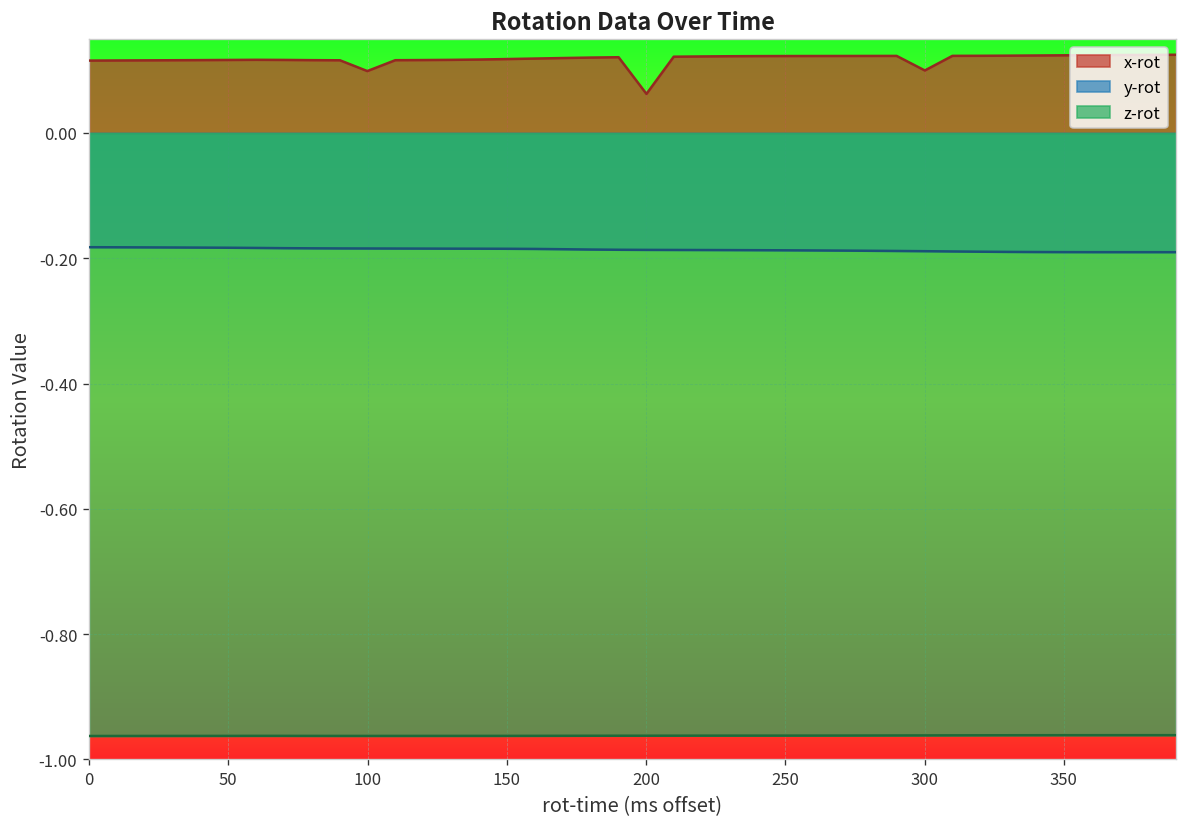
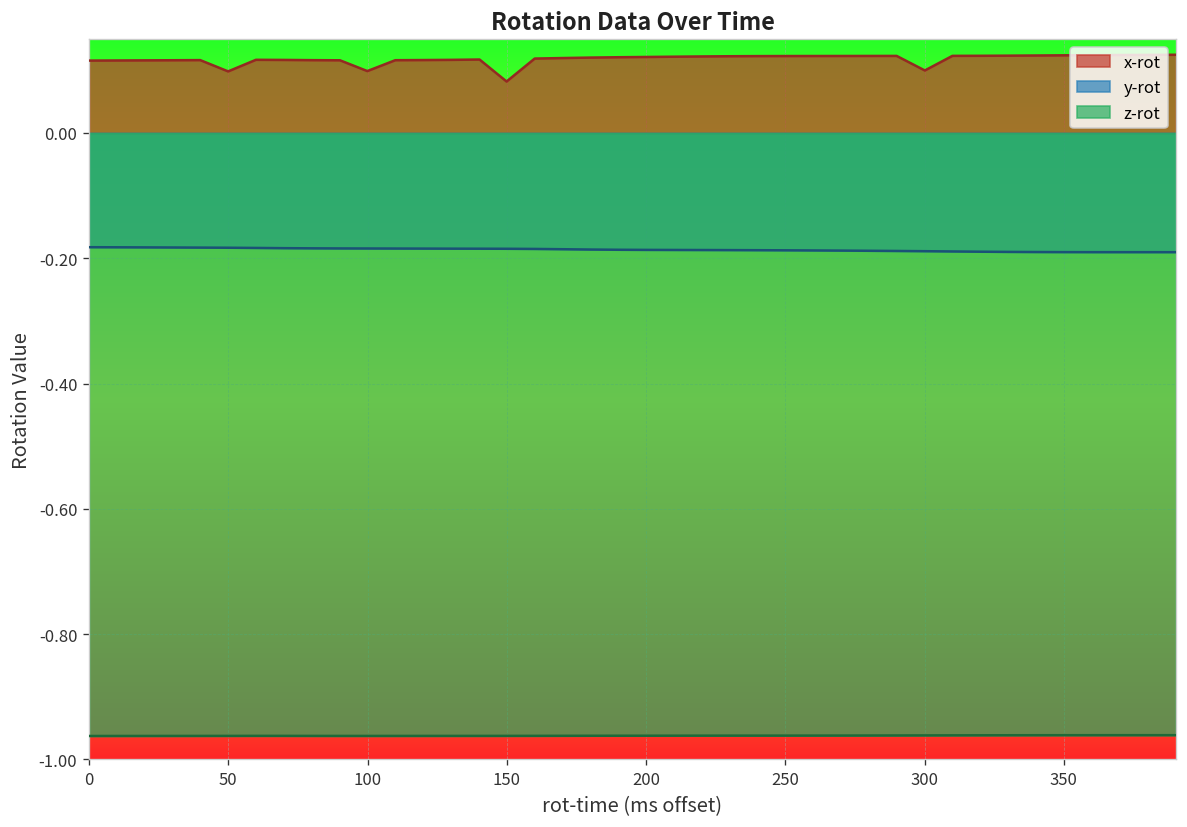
  {
    "x-rot": {
      "0": 0.12,
-     "50": 0.12,
+     "50": 0.10,
      "100": 0.10,
-     "150": 0.12,
-     "200": 0.06,
+     "150": 0.08,
+     "200": 0.12,
      "250": 0.12,
      "300": 0.10,
      "350": 0.12
    }
  }
